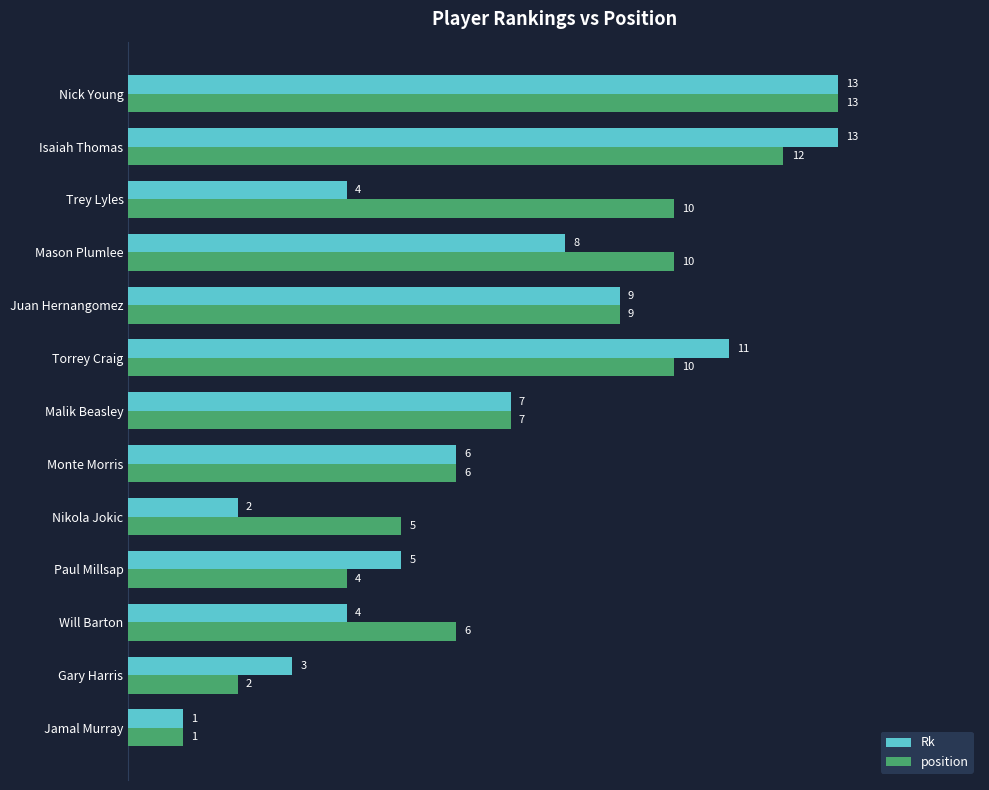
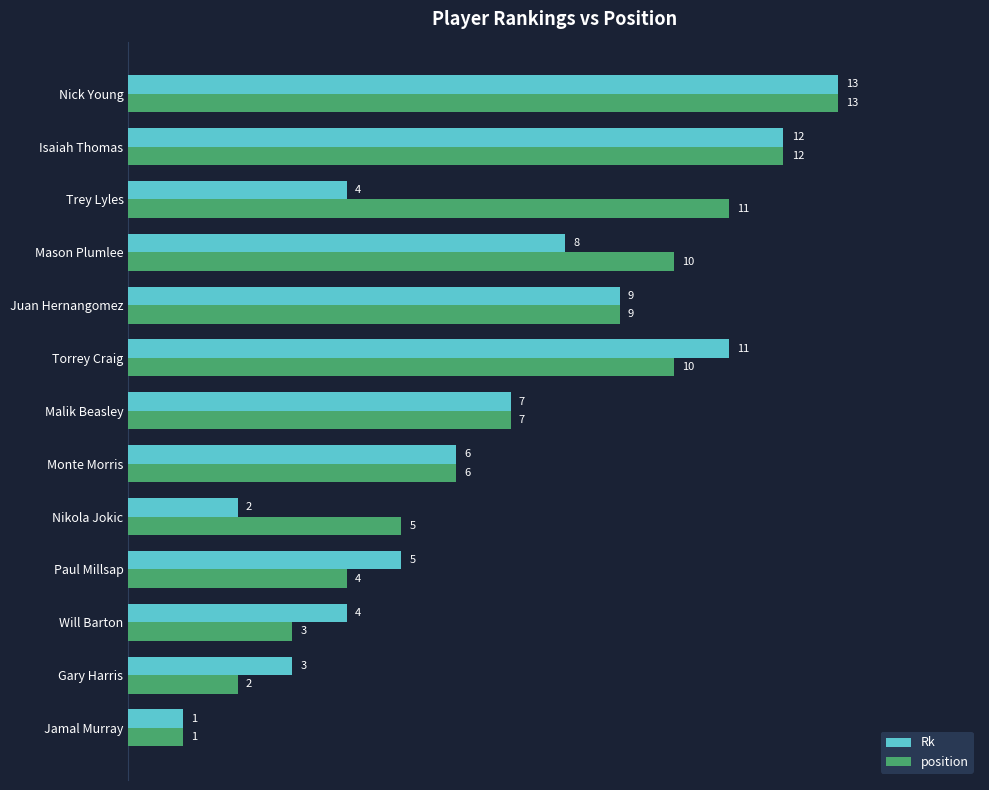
  {
    "Rk": {
      "Nick Young": 13,
-     "Isaiah Thomas": 13,
+     "Isaiah Thomas": 12,
      "Trey Lyles": 4,
      "Mason Plumlee": 8,
      "Juan Hernangomez": 9,
      "Torrey Craig": 11,
      "Malik Beasley": 7,
      "Monte Morris": 6,
      "Nikola Jokic": 2,
      "Paul Millsap": 5,
      "Will Barton": 4,
      "Gary Harris": 3,
      "Jamal Murray": 1
    },
    "position": {
      "Nick Young": 13,
      "Isaiah Thomas": 12,
-     "Trey Lyles": 10,
+     "Trey Lyles": 11,
      "Mason Plumlee": 10,
      "Juan Hernangomez": 9,
      "Torrey Craig": 10,
      "Malik Beasley": 7,
      "Monte Morris": 6,
      "Nikola Jokic": 5,
      "Paul Millsap": 4,
-     "Will Barton": 6,
+     "Will Barton": 3,
      "Gary Harris": 2,
      "Jamal Murray": 1
    }
  }
